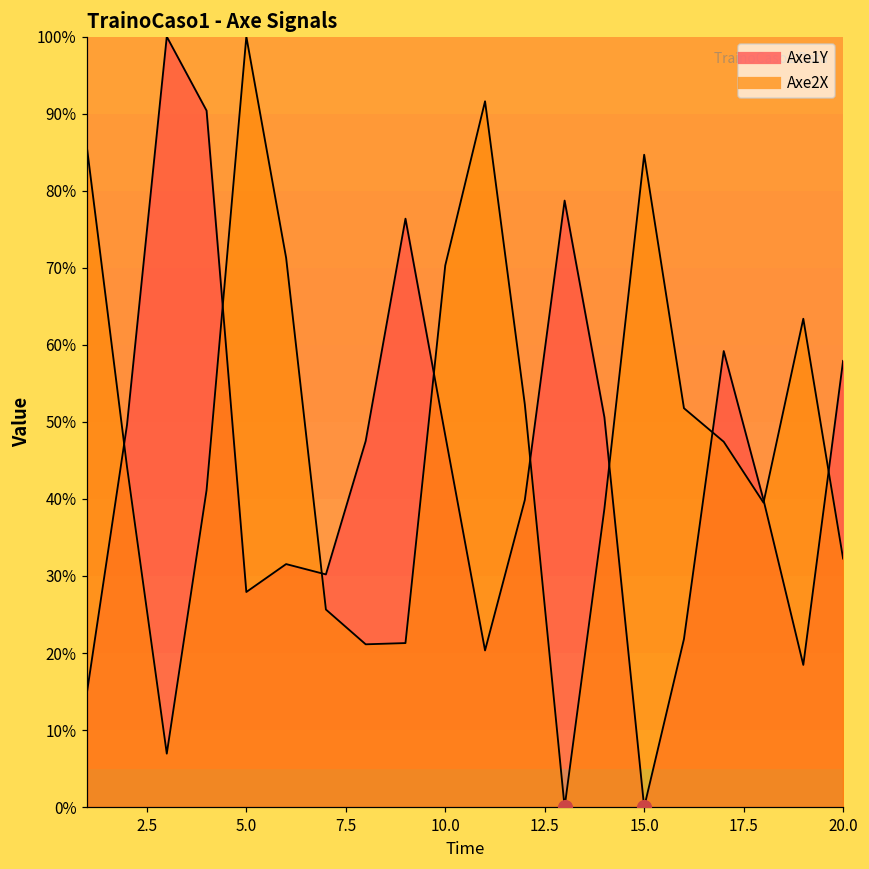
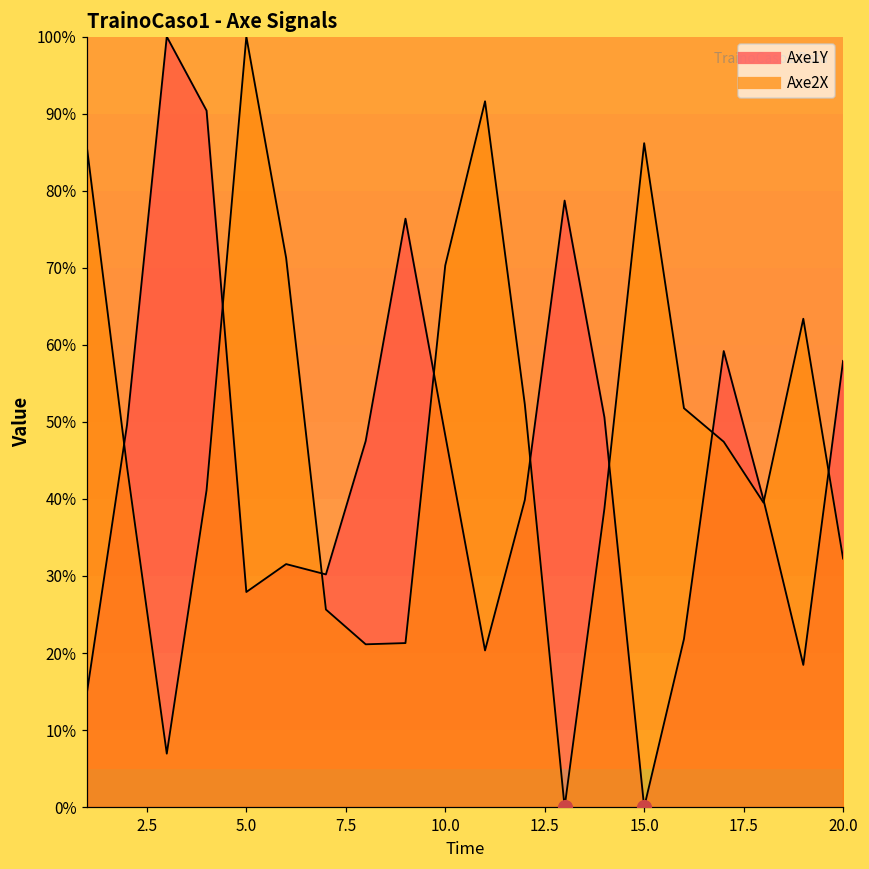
  {
    "Axe2X": {
      "5.0": "100%",
      "10.0": "70%",
-     "15.0": "85%",
+     "15.0": "86%",
      "20.0": "32%"
    }
  }
